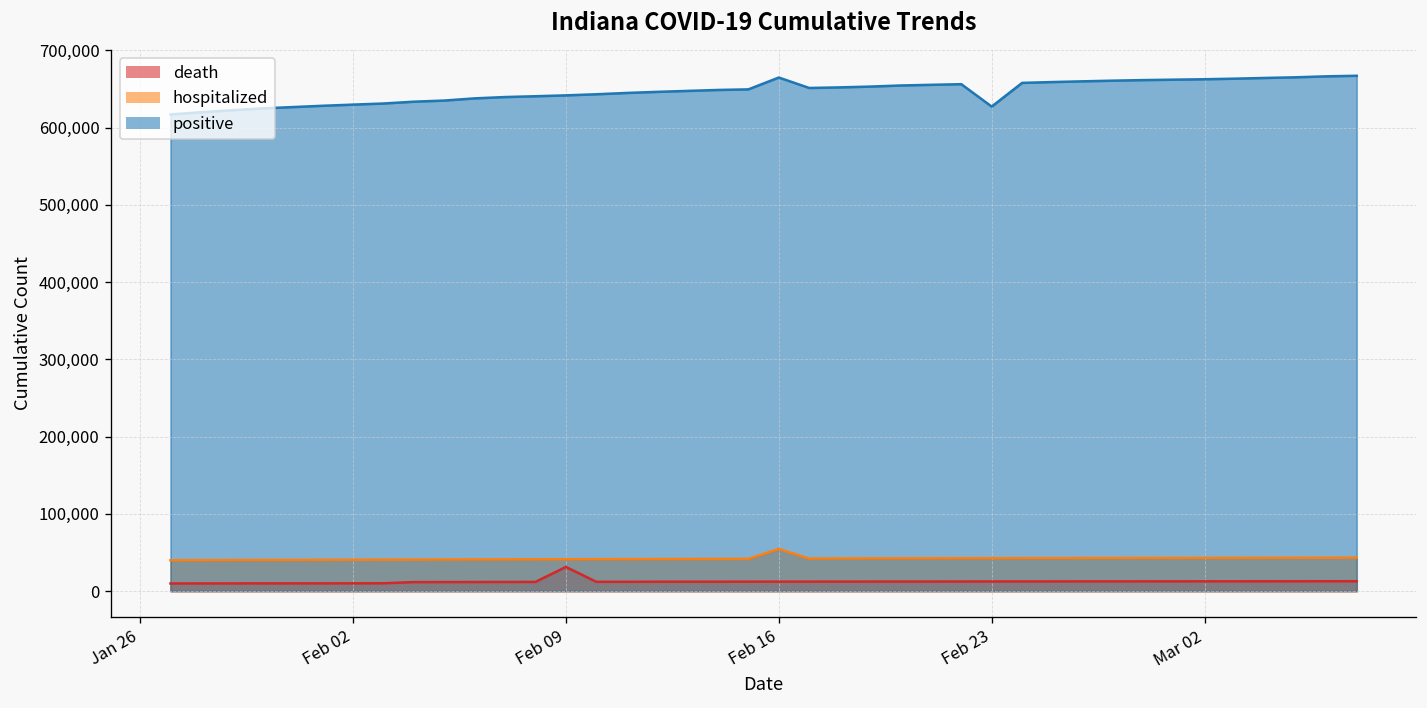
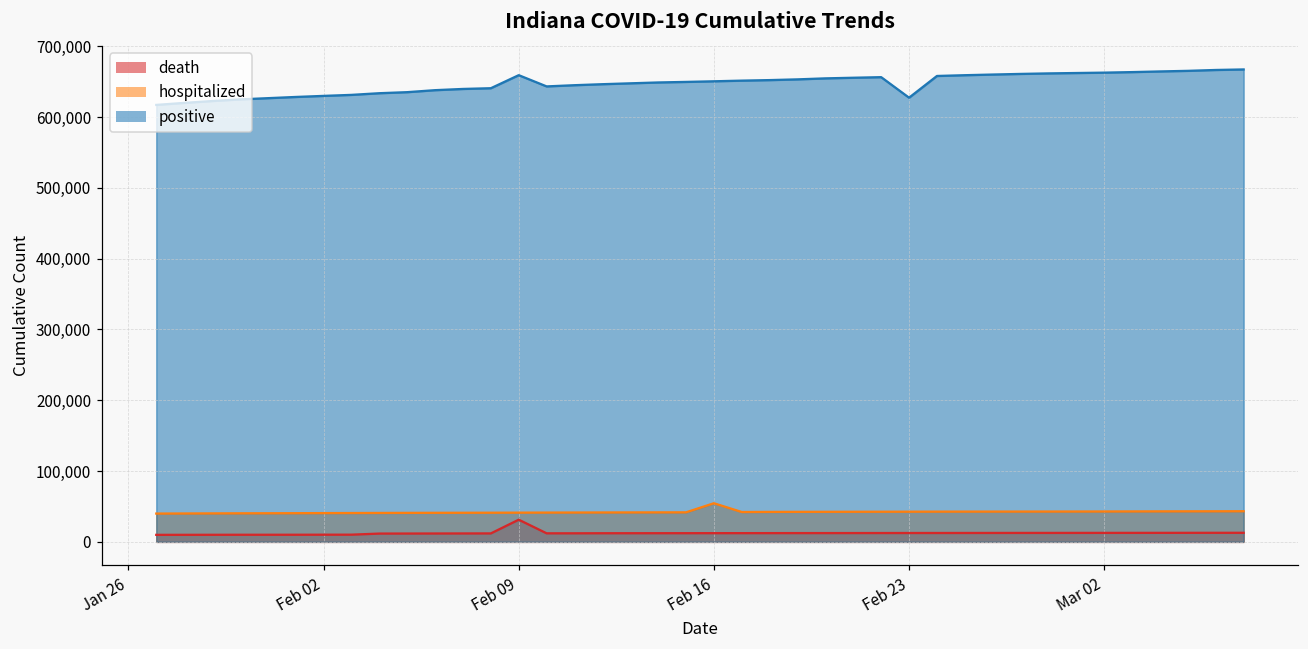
  {
    "death": {
      "Feb 02": "10,000",
      "Feb 09": "30,000",
      "Feb 16": "10,000",
      "Feb 23": "10,000",
      "Mar 02": "10,000"
    },
    "hospitalized": {
      "Feb 02": "40,000",
      "Feb 09": "40,000",
      "Feb 16": "50,000",
      "Feb 23": "40,000",
      "Mar 02": "40,000"
    },
    "positive": {
      "Feb 02": "630,000",
-     "Feb 09": "640,000",
-     "Feb 16": "660,000",
+     "Feb 09": "660,000",
+     "Feb 16": "650,000",
      "Feb 23": "630,000",
      "Mar 02": "660,000"
    }
  }
